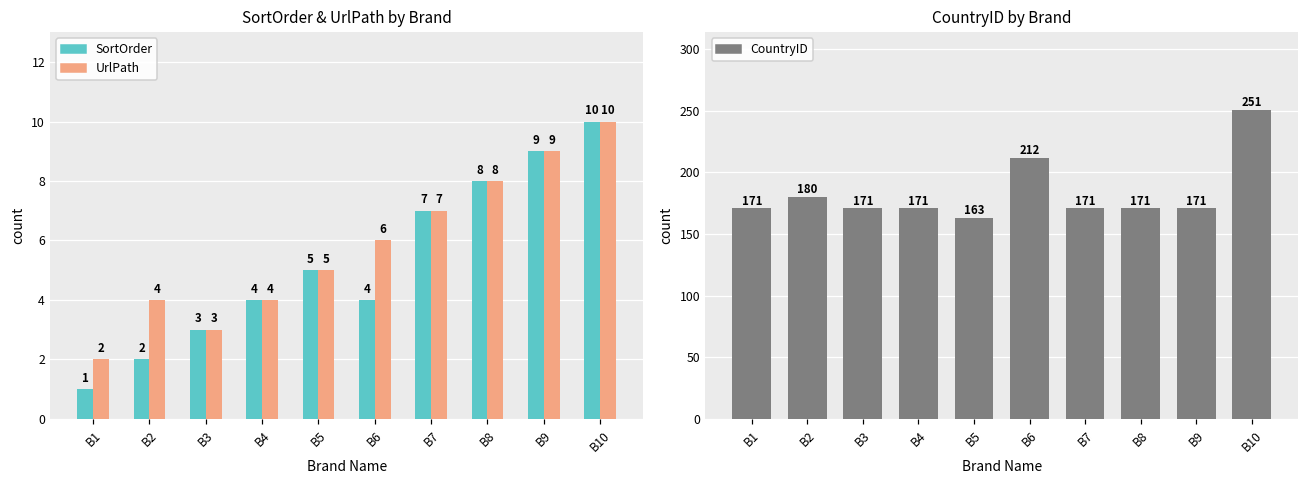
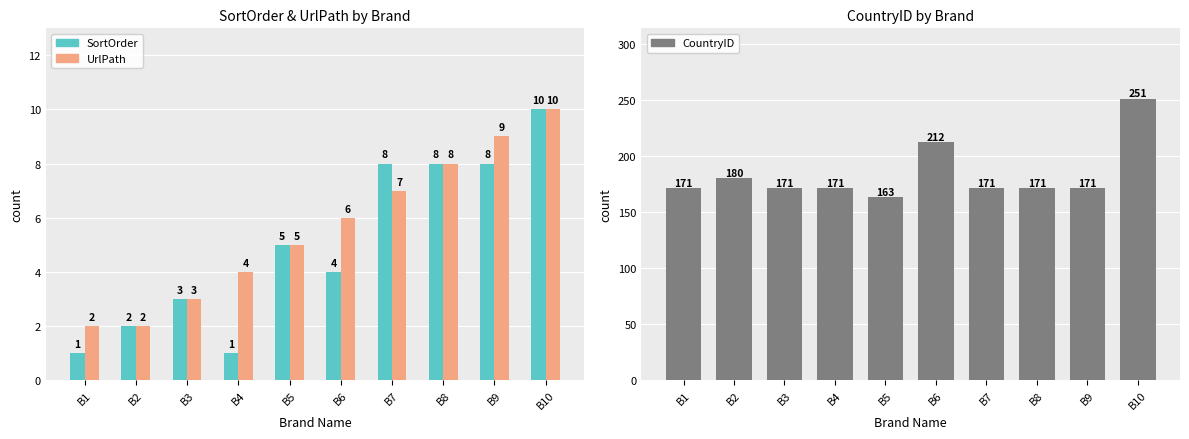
  {
    "SortOrder & UrlPath by Brand": {
      "SortOrder": {
        "B1": 1,
        "B2": 2,
        "B3": 3,
-       "B4": 4,
+       "B4": 1,
        "B5": 5,
        "B6": 4,
-       "B7": 7,
+       "B7": 8,
        "B8": 8,
-       "B9": 9,
+       "B9": 8,
        "B10": 10
      },
      "UrlPath": {
        "B1": 2,
-       "B2": 4,
+       "B2": 2,
        "B3": 3,
        "B4": 4,
        "B5": 5,
        "B6": 6,
        "B7": 7,
        "B8": 8,
        "B9": 9,
        "B10": 10
      }
    },
    "CountryID by Brand": {
      "B1": 171,
      "B2": 180,
      "B3": 171,
      "B4": 171,
      "B5": 163,
      "B6": 212,
      "B7": 171,
      "B8": 171,
      "B9": 171,
      "B10": 251
    }
  }
